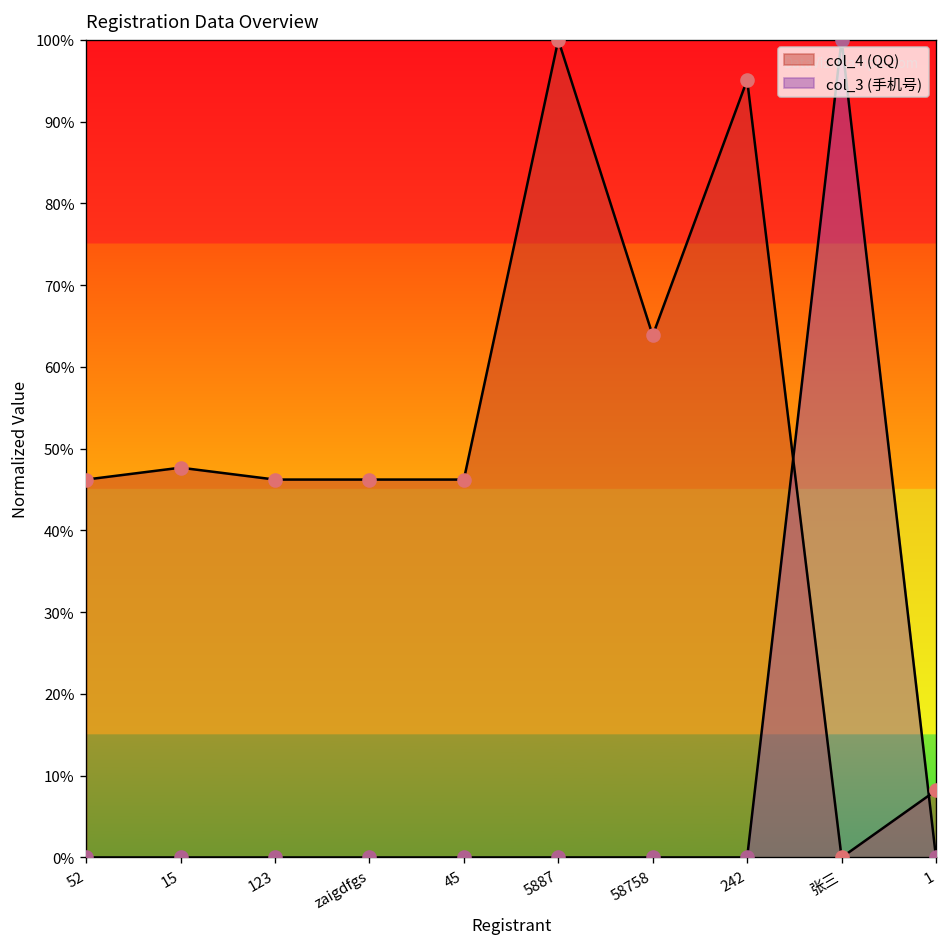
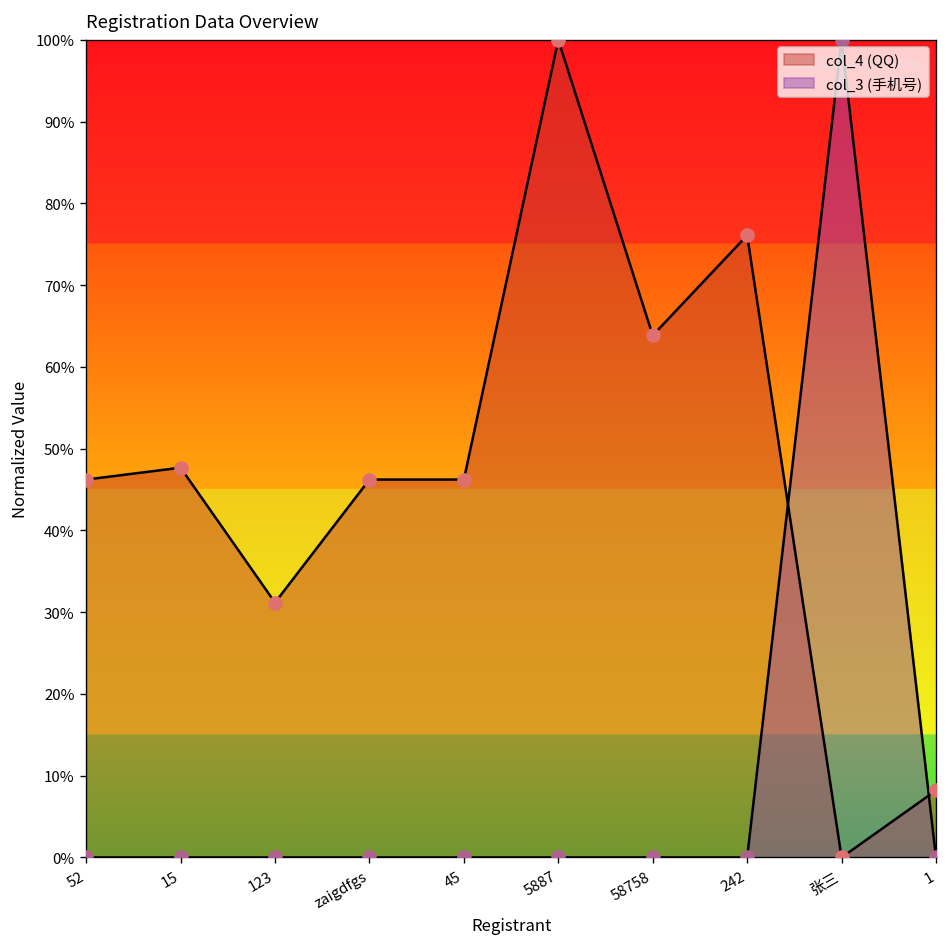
  {
    "col_4 (QQ)": {
      "52": "46%",
      "15": "48%",
-     "123": "46%",
+     "123": "31%",
      "zaigdfgs": "46%",
      "45": "46%",
      "5887": "100%",
      "58758": "64%",
-     "242": "95%",
+     "242": "76%",
      "张三": "0%",
      "1": "8%"
    },
    "col_3 (手机号)": {
      "52": "0%",
      "15": "0%",
      "123": "0%",
      "zaigdfgs": "0%",
      "45": "0%",
      "5887": "0%",
      "58758": "0%",
      "242": "0%",
      "张三": "100%",
      "1": "0%"
    }
  }
